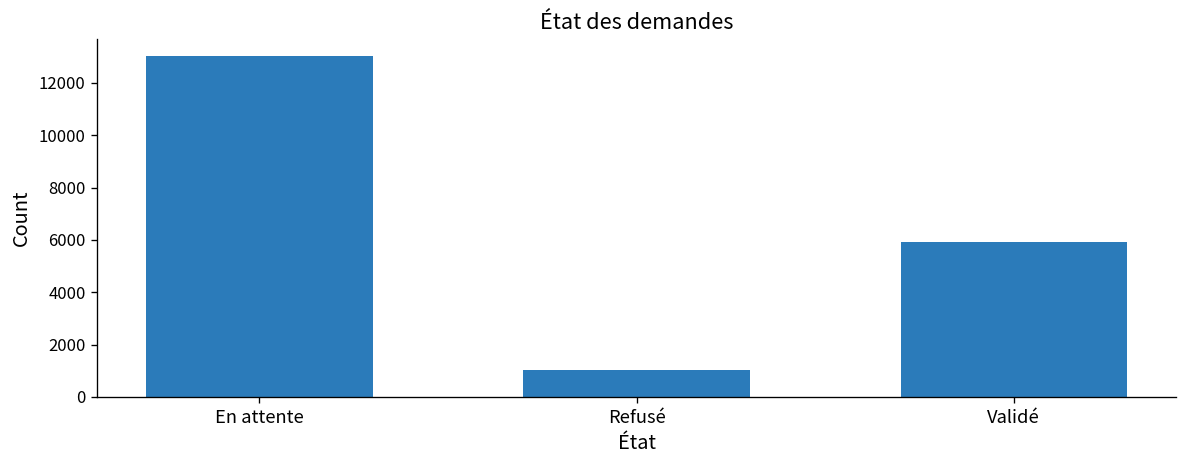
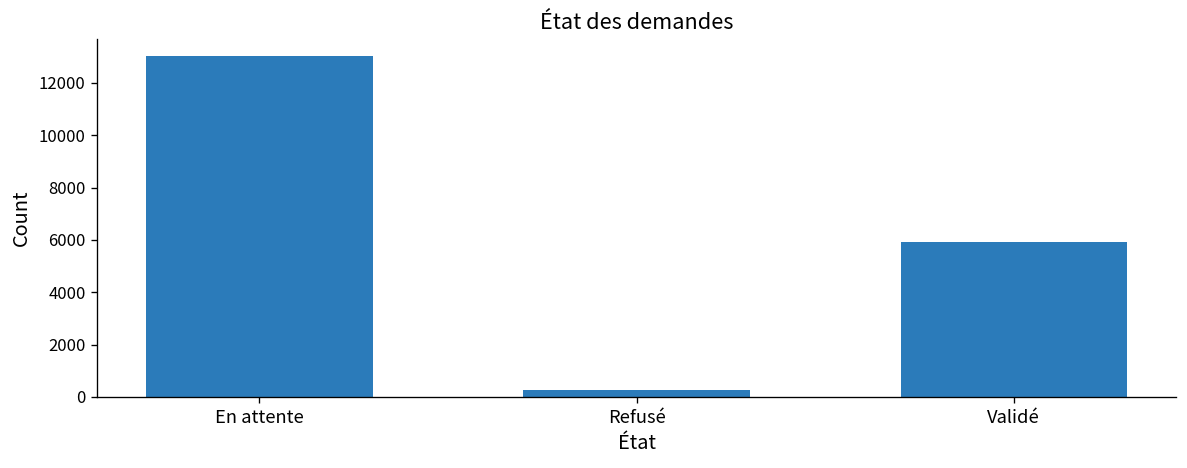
  {
    "En attente": 13000,
-   "Refusé": 1000,
+   "Refusé": 200,
    "Validé": 5900
  }
